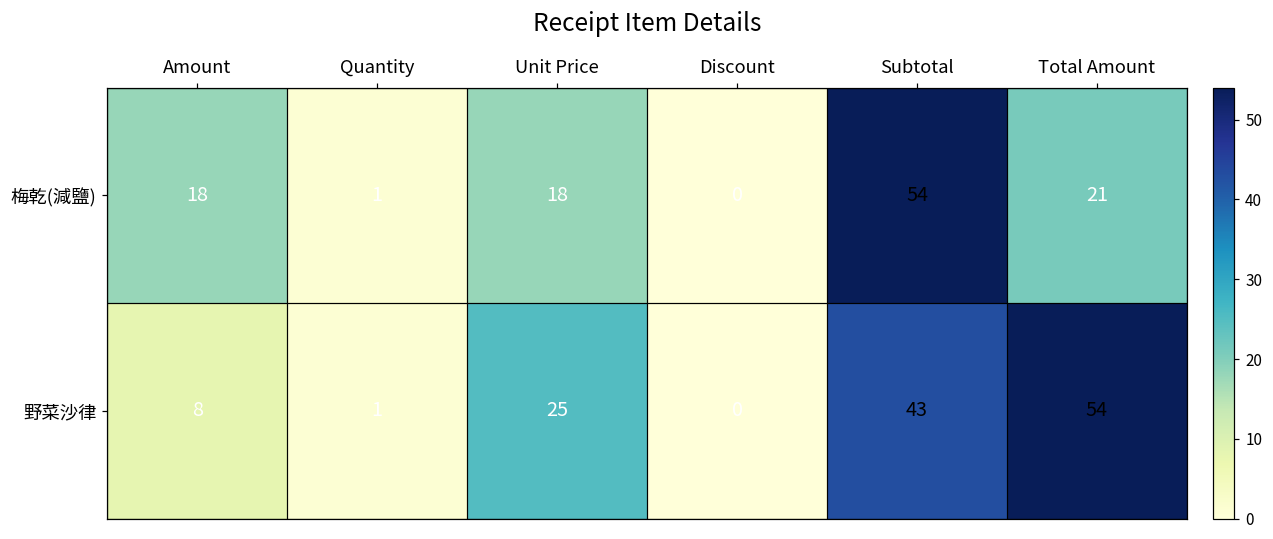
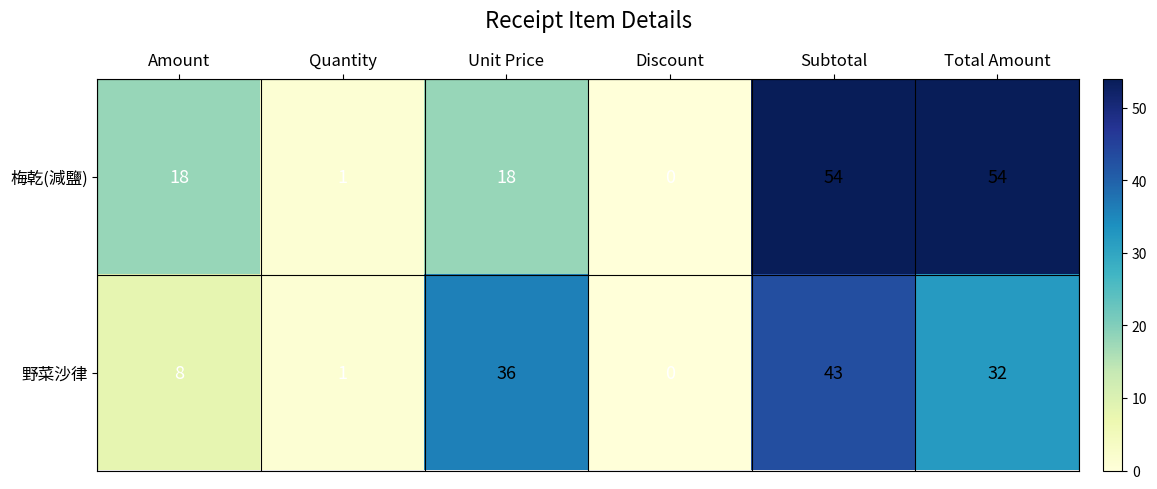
  {
    "梅乾(減鹽)": {
      "Amount": 18,
      "Unit Price": 18,
      "Subtotal": 54,
-     "Total Amount": 21
+     "Total Amount": 54
    },
    "野菜沙律": {
      "Amount": 8,
-     "Unit Price": 25,
+     "Unit Price": 36,
      "Subtotal": 43,
-     "Total Amount": 54
+     "Total Amount": 32
    }
  }
